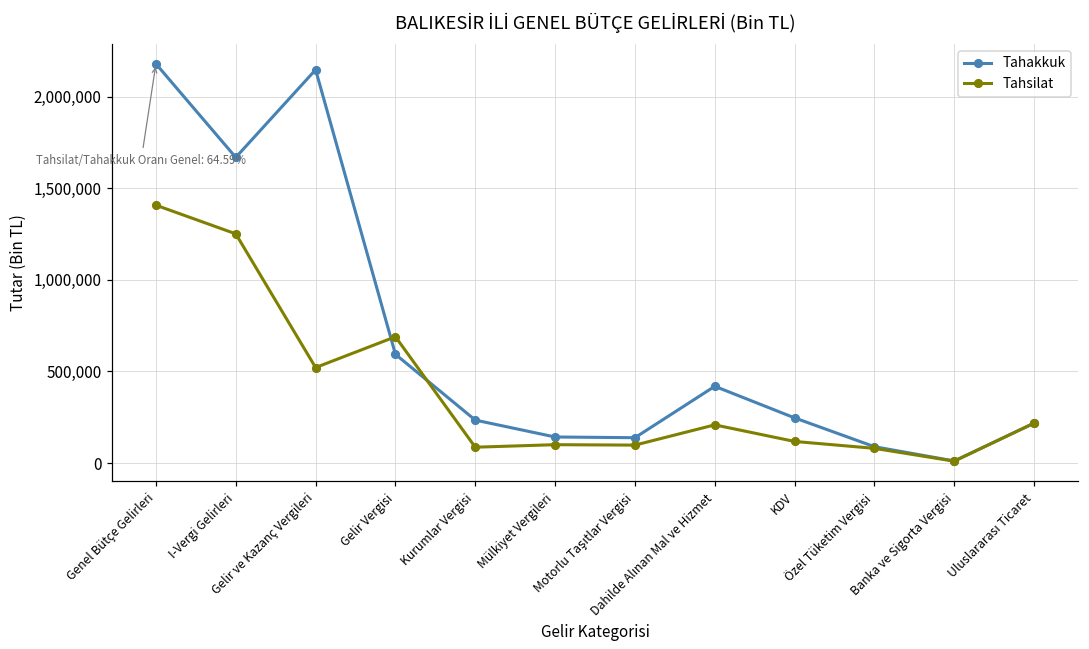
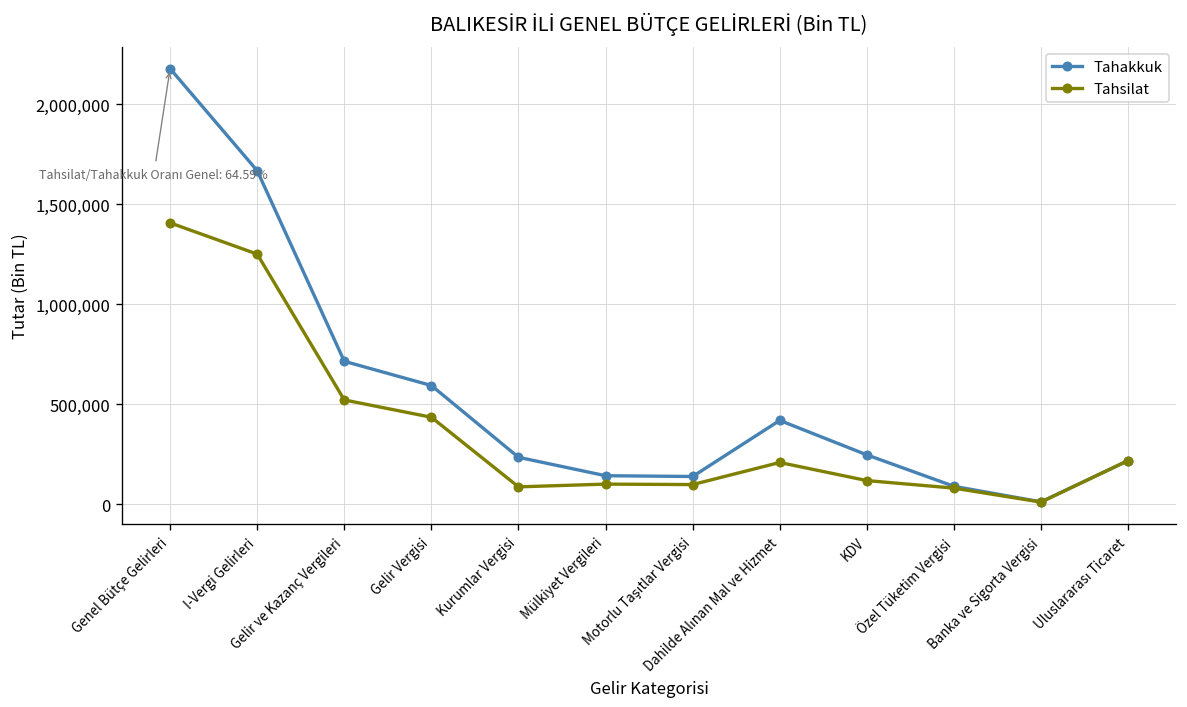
  {
    "Tahakkuk": {
      "Genel Bütçe Gelirleri": "2,180,000",
-     "Gelir ve Kazanç Vergileri": "2,150,000",
+     "Gelir ve Kazanç Vergileri": "710,000",
      "Gelir Vergisi": "590,000",
      "Kurumlar Vergisi": "230,000",
      "Mülkiyet Vergileri": "140,000",
      "Motorlu Taşıtlar Vergisi": "140,000",
      "Dahilde Alınan Mal ve Hizmet": "420,000",
      "KDV": "250,000"
    },
    "Tahsilat": {
      "Genel Bütçe Gelirleri": "1,410,000",
      "I-Vergi Gelirleri": "1,250,000",
      "Gelir ve Kazanç Vergileri": "520,000",
-     "Gelir Vergisi": "690,000",
+     "Gelir Vergisi": "430,000",
      "Kurumlar Vergisi": "90,000",
      "Mülkiyet Vergileri": "100,000",
      "Motorlu Taşıtlar Vergisi": "100,000",
      "Dahilde Alınan Mal ve Hizmet": "210,000",
      "KDV": "120,000"
    }
  }
